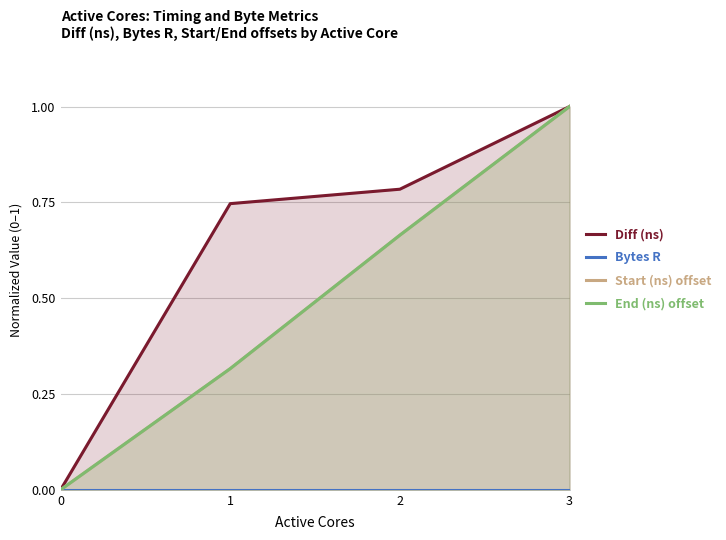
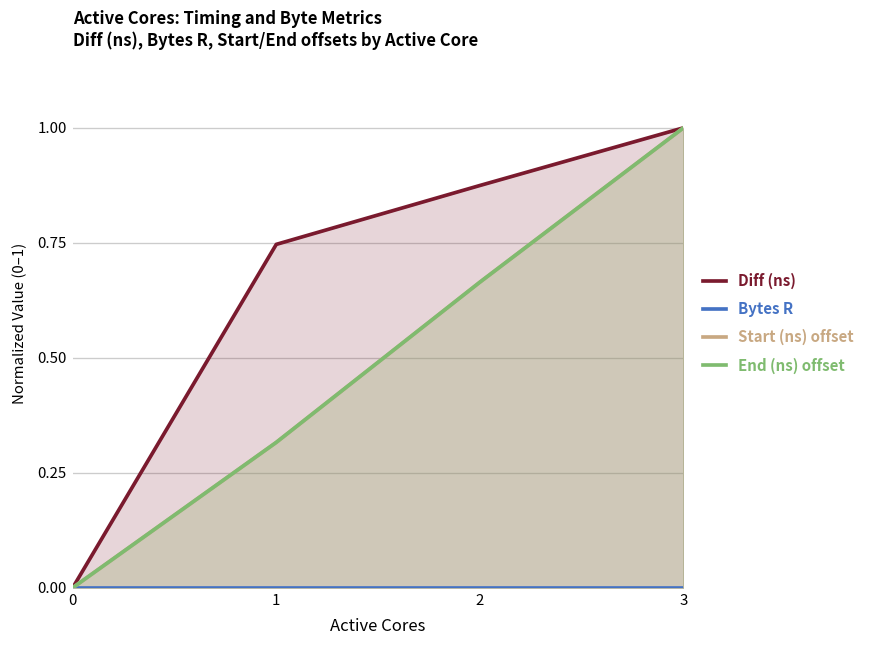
  {
    "Diff (ns)": {
      "1": 0.75,
-     "2": 0.78
+     "2": 0.87
    },
    "Bytes R": {
      "1": 0.00,
      "2": 0.00,
      "3": 0.00
    },
    "End (ns) offset": {
      "1": 0.32,
      "2": 0.66
    }
  }
